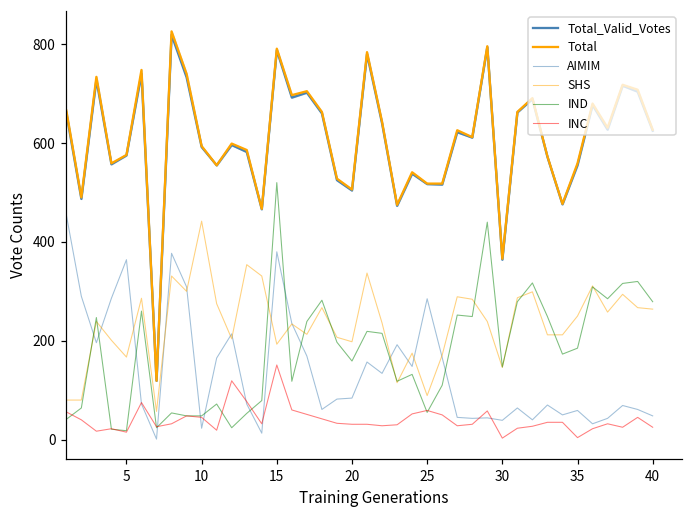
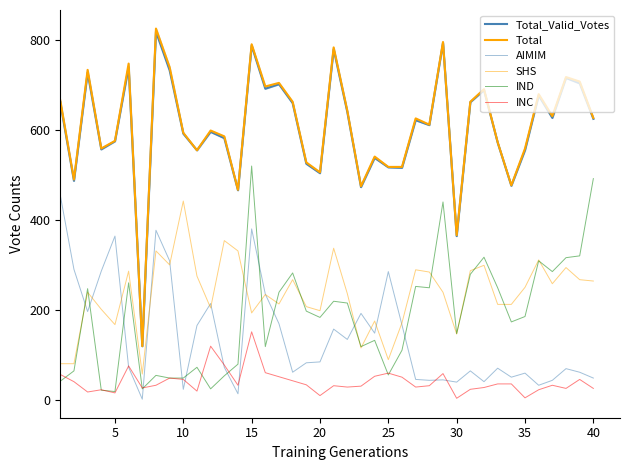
  {
    "IND": {
      "15": 520,
-     "20": 160,
+     "20": 180,
      "35": 190,
-     "40": 280
+     "40": 490
    },
    "INC": {
      "15": 150,
-     "20": 30,
+     "20": 10,
      "30": 0,
      "35": 0,
      "40": 30
    }
  }
